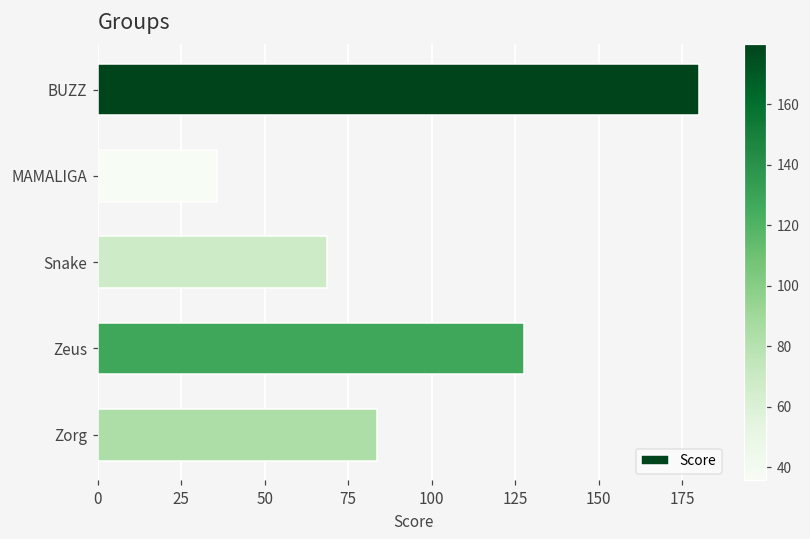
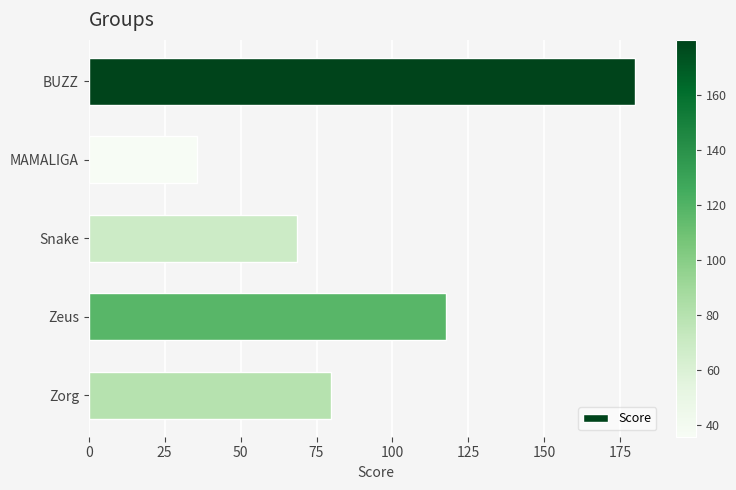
  {
    "BUZZ": 180,
    "MAMALIGA": 36,
    "Snake": 69,
-   "Zeus": 128,
-   "Zorg": 84
+   "Zeus": 118,
+   "Zorg": 80
  }
